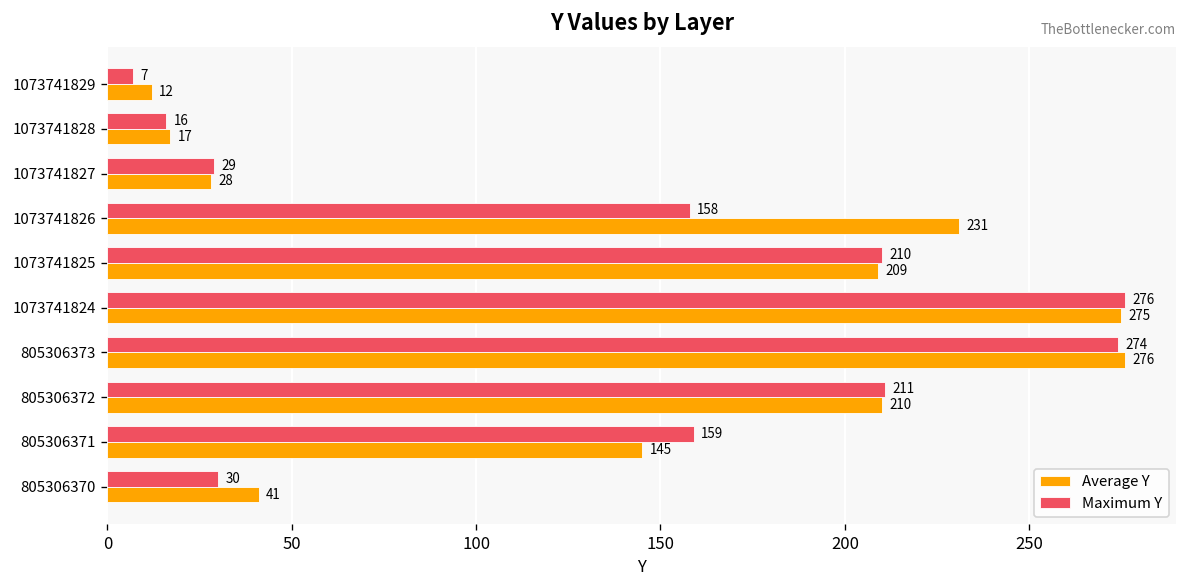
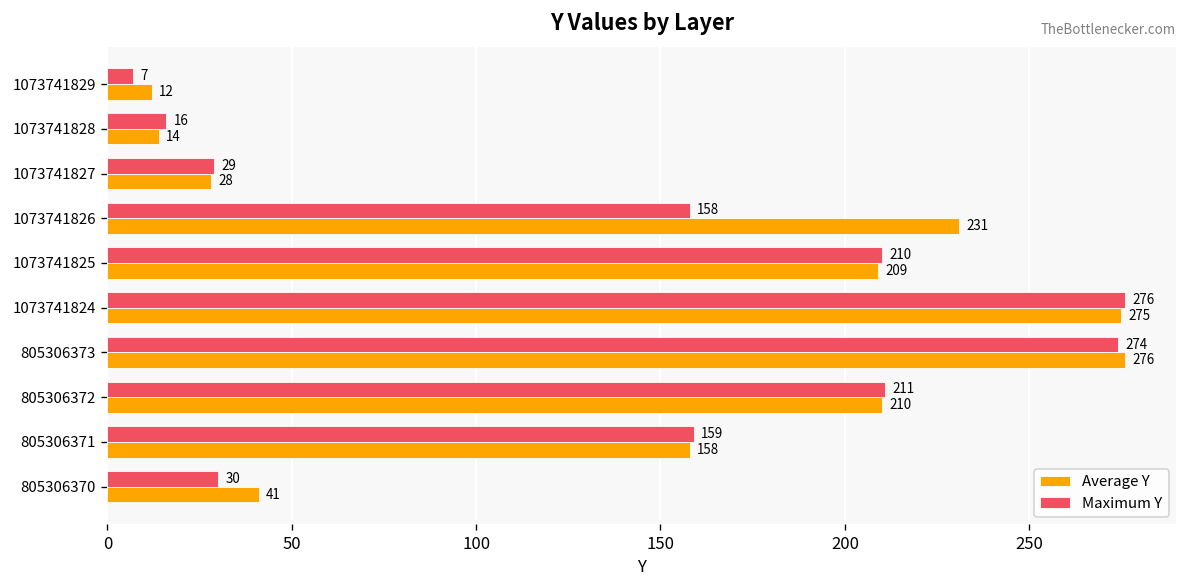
  {
    "Average Y": {
      "1073741829": 12,
-     "1073741828": 17,
+     "1073741828": 14,
      "1073741827": 28,
      "1073741826": 231,
      "1073741825": 209,
      "1073741824": 275,
      "805306373": 276,
      "805306372": 210,
-     "805306371": 145,
+     "805306371": 158,
      "805306370": 41
    },
    "Maximum Y": {
      "1073741829": 7,
      "1073741828": 16,
      "1073741827": 29,
      "1073741826": 158,
      "1073741825": 210,
      "1073741824": 276,
      "805306373": 274,
      "805306372": 211,
      "805306371": 159,
      "805306370": 30
    }
  }
